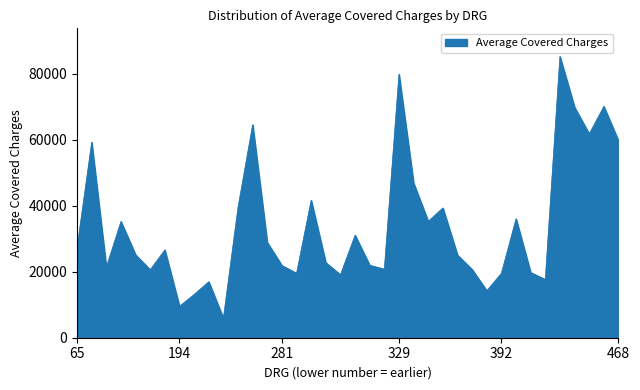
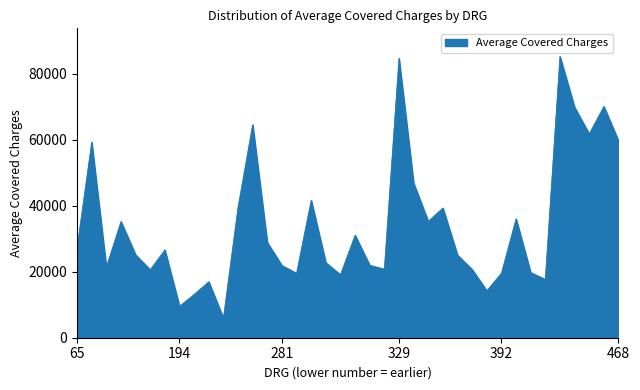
  {
    "65": 27000,
    "194": 10000,
    "281": 22000,
-   "329": 80000,
+   "329": 85000,
    "392": 20000,
    "468": 60000
  }
